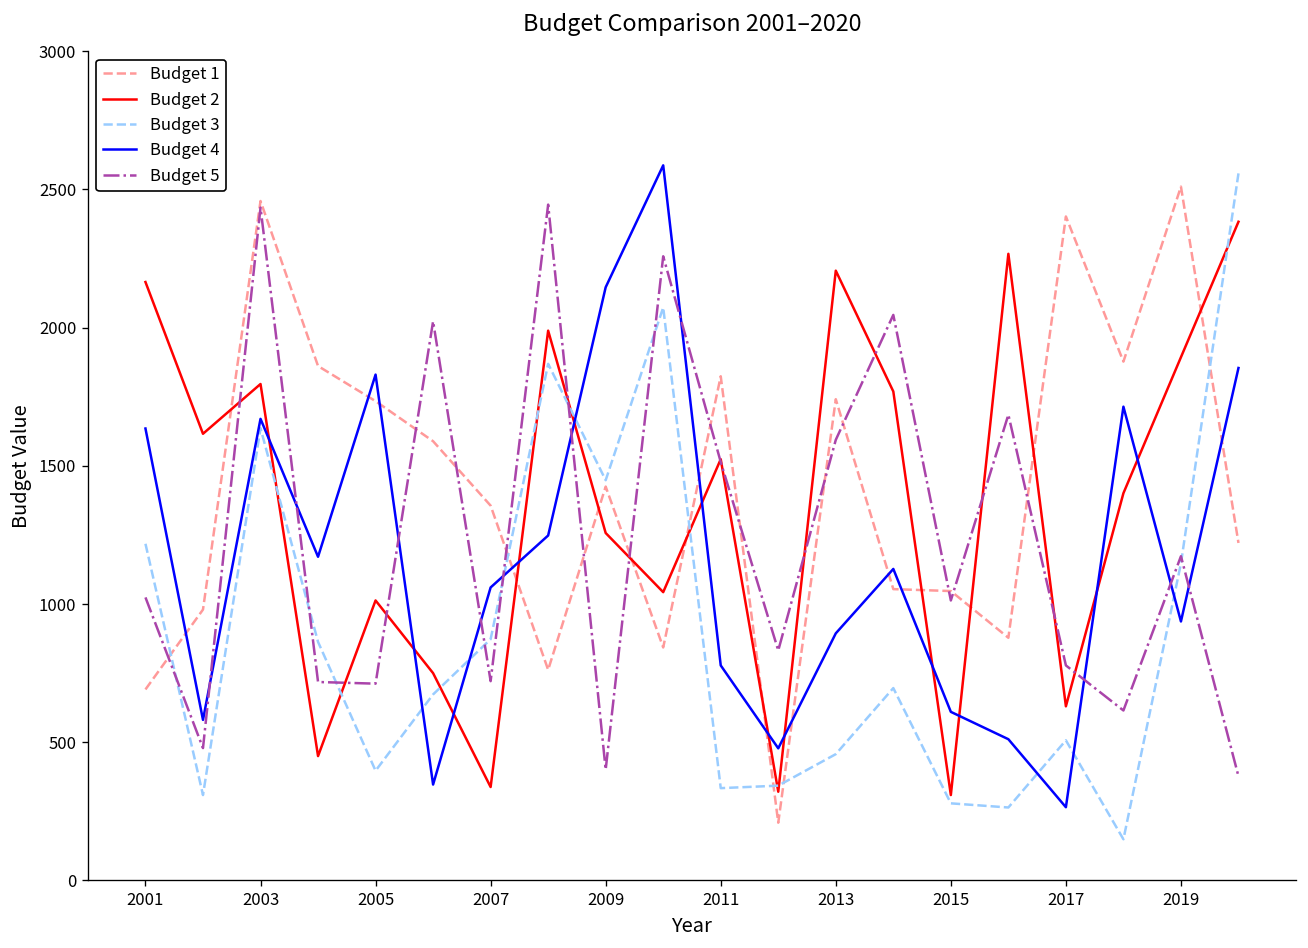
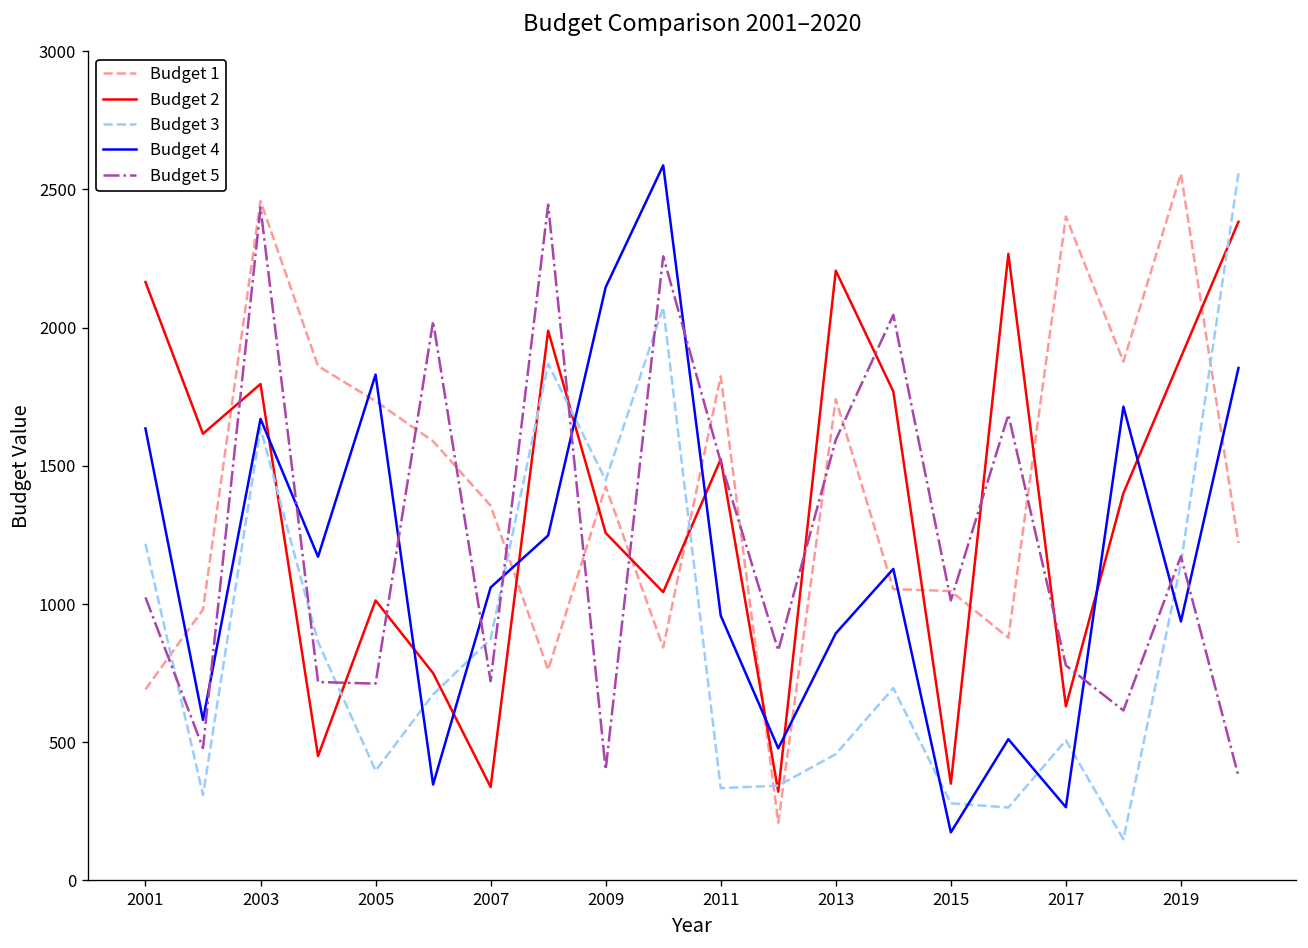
  {
    "Budget 1": {
      "2001": 690,
      "2003": 2460,
      "2005": 1730,
      "2007": 1360,
      "2009": 1430,
      "2011": 1820,
      "2013": 1740,
      "2015": 1050,
      "2017": 2400,
-     "2019": 2510
+     "2019": 2560
    },
    "Budget 2": {
      "2001": 2170,
      "2003": 1800,
      "2005": 1010,
      "2007": 340,
      "2009": 1260,
      "2013": 2210,
-     "2015": 310,
+     "2015": 350,
      "2017": 630,
      "2019": 1890
    },
    "Budget 3": {
      "2001": 1220,
      "2003": 1640,
      "2005": 400,
      "2007": 870,
      "2009": 1450,
      "2011": 330,
      "2013": 460,
      "2015": 280,
      "2017": 510,
      "2019": 1150
    },
    "Budget 4": {
      "2001": 1640,
      "2003": 1670,
      "2005": 1830,
      "2007": 1060,
      "2009": 2150,
-     "2011": 780,
+     "2011": 960,
      "2013": 890,
-     "2015": 610,
+     "2015": 170,
      "2017": 270,
      "2019": 940
    },
    "Budget 5": {
      "2001": 1020,
      "2003": 2430,
      "2005": 710,
      "2007": 720,
      "2009": 400,
      "2013": 1590,
      "2015": 1010,
      "2017": 780,
      "2019": 1170
    }
  }
